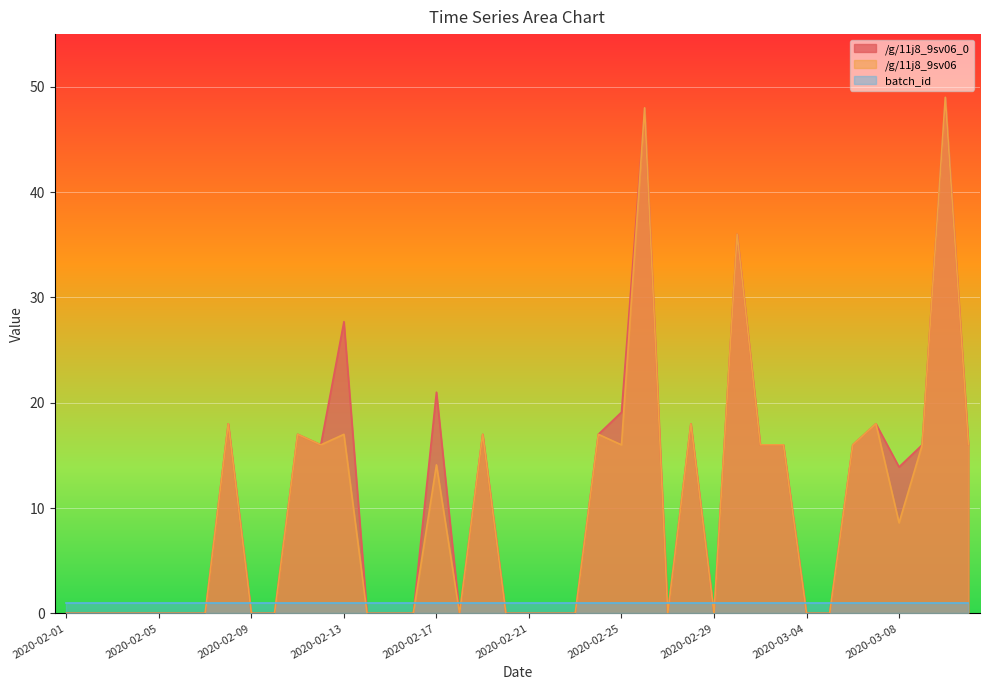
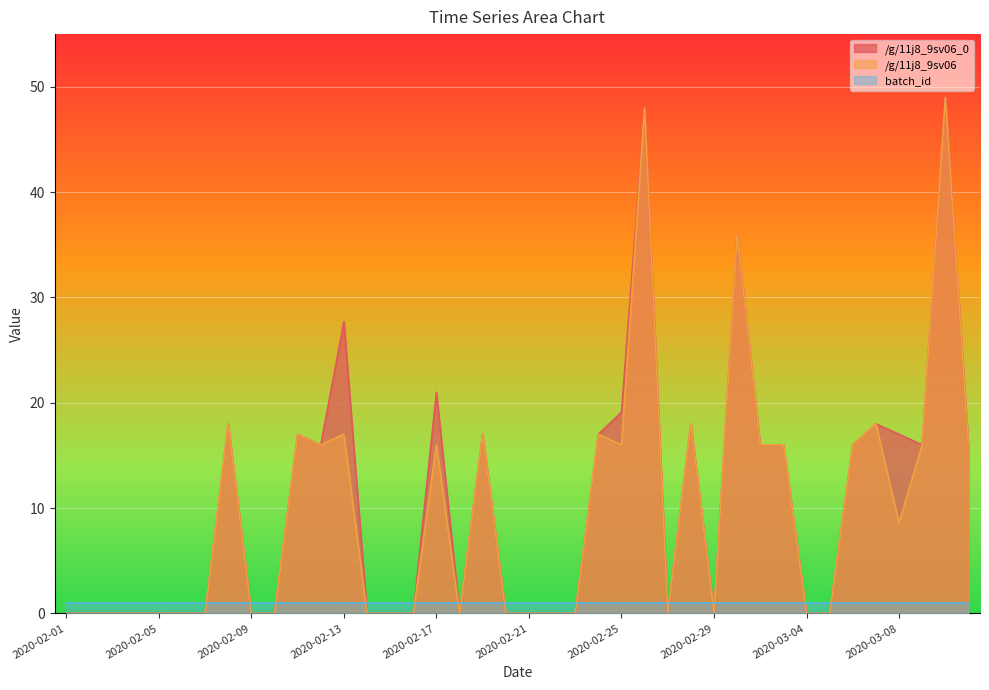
  {
    "/g/11j8_9sv06_0": {
      "2020-02-13": 27.7,
      "2020-02-17": 21.0,
      "2020-02-25": 19.1,
-     "2020-03-08": 13.9
+     "2020-03-08": 17.0
    },
    "/g/11j8_9sv06": {
      "2020-02-13": 17.0,
-     "2020-02-17": 14.1,
+     "2020-02-17": 16.0,
      "2020-02-25": 16.0,
      "2020-03-08": 8.6
    },
    "batch_id": {
      "2020-02-01": 1.0,
      "2020-02-05": 1.0,
      "2020-02-09": 1.0,
      "2020-02-13": 1.0,
      "2020-02-17": 1.0,
      "2020-02-21": 1.0,
      "2020-02-25": 1.0,
      "2020-02-29": 1.0,
      "2020-03-04": 1.0,
      "2020-03-08": 1.0
    }
  }
